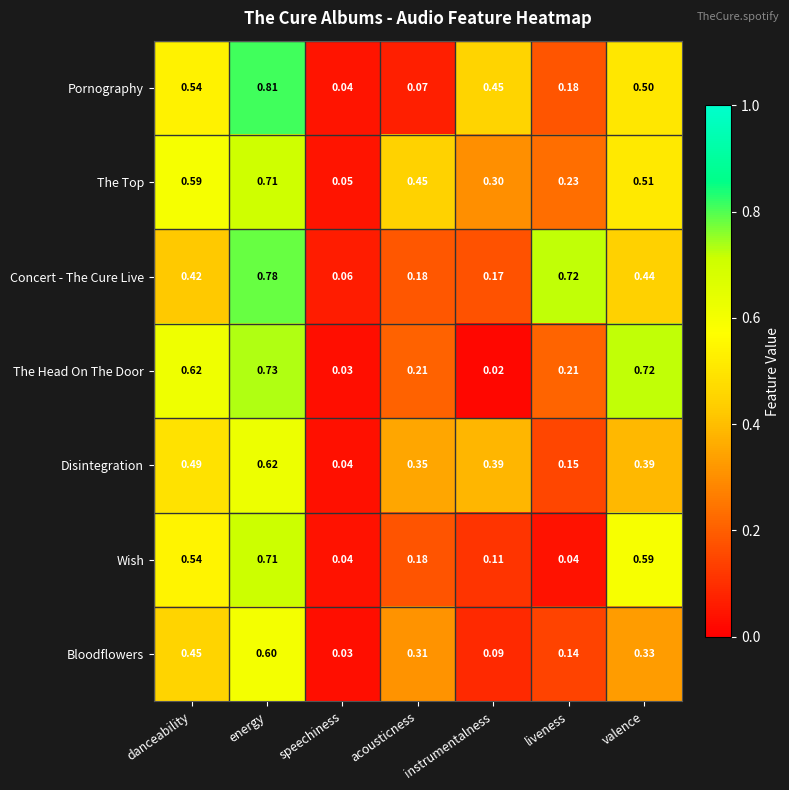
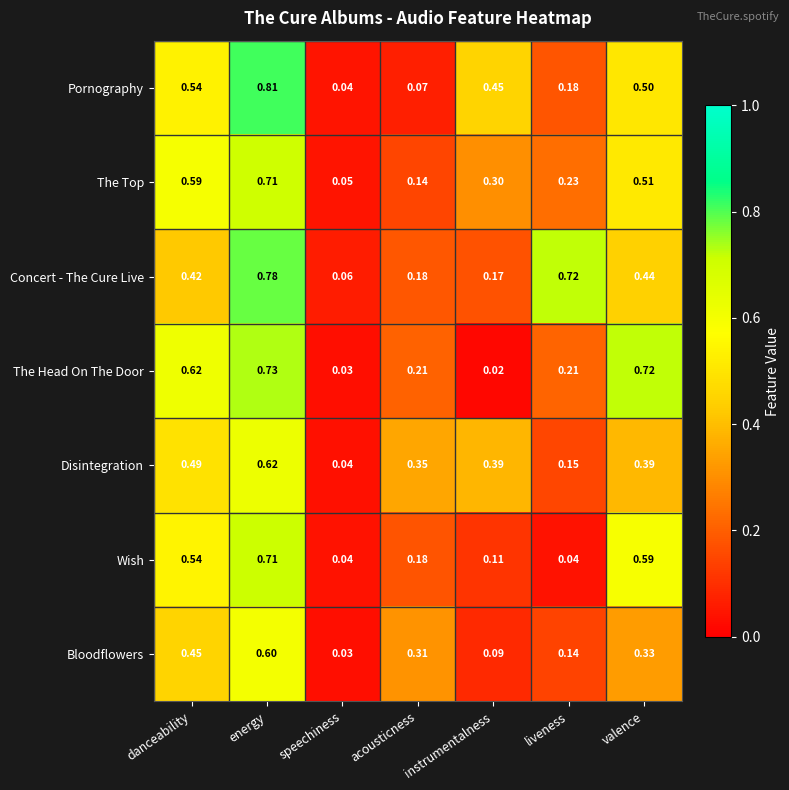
  {
    "Pornography": {
      "danceability": 0.54,
      "energy": 0.81,
      "speechiness": 0.04,
      "acousticness": 0.07,
      "instrumentalness": 0.45,
      "liveness": 0.18,
      "valence": 0.50
    },
    "The Top": {
      "danceability": 0.59,
      "energy": 0.71,
      "speechiness": 0.05,
-     "acousticness": 0.45,
+     "acousticness": 0.14,
      "instrumentalness": 0.30,
      "liveness": 0.23,
      "valence": 0.51
    },
    "Concert - The Cure Live": {
      "danceability": 0.42,
      "energy": 0.78,
      "speechiness": 0.06,
      "acousticness": 0.18,
      "instrumentalness": 0.17,
      "liveness": 0.72,
      "valence": 0.44
    },
    "The Head On The Door": {
      "danceability": 0.62,
      "energy": 0.73,
      "speechiness": 0.03,
      "acousticness": 0.21,
      "instrumentalness": 0.02,
      "liveness": 0.21,
      "valence": 0.72
    },
    "Disintegration": {
      "danceability": 0.49,
      "energy": 0.62,
      "speechiness": 0.04,
      "acousticness": 0.35,
      "instrumentalness": 0.39,
      "liveness": 0.15,
      "valence": 0.39
    },
    "Wish": {
      "danceability": 0.54,
      "energy": 0.71,
      "speechiness": 0.04,
      "acousticness": 0.18,
      "instrumentalness": 0.11,
      "liveness": 0.04,
      "valence": 0.59
    },
    "Bloodflowers": {
      "danceability": 0.45,
      "energy": 0.60,
      "speechiness": 0.03,
      "acousticness": 0.31,
      "instrumentalness": 0.09,
      "liveness": 0.14,
      "valence": 0.33
    }
  }
